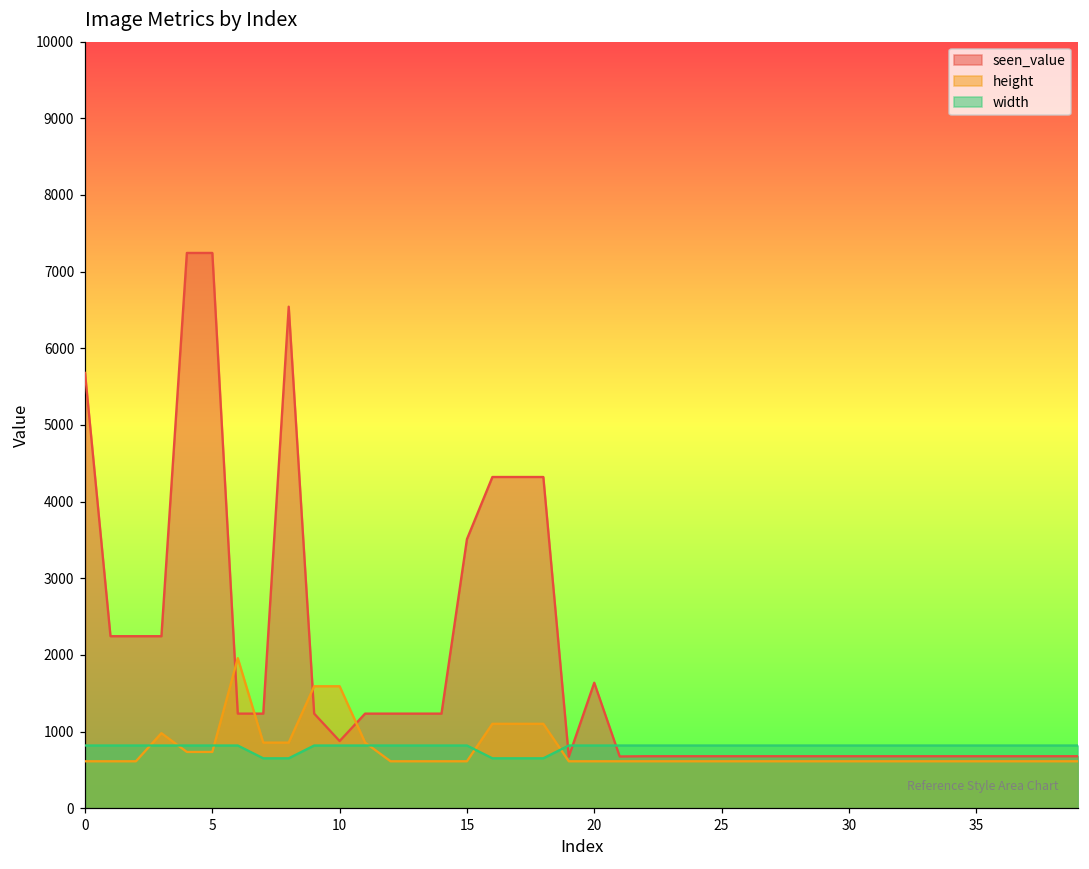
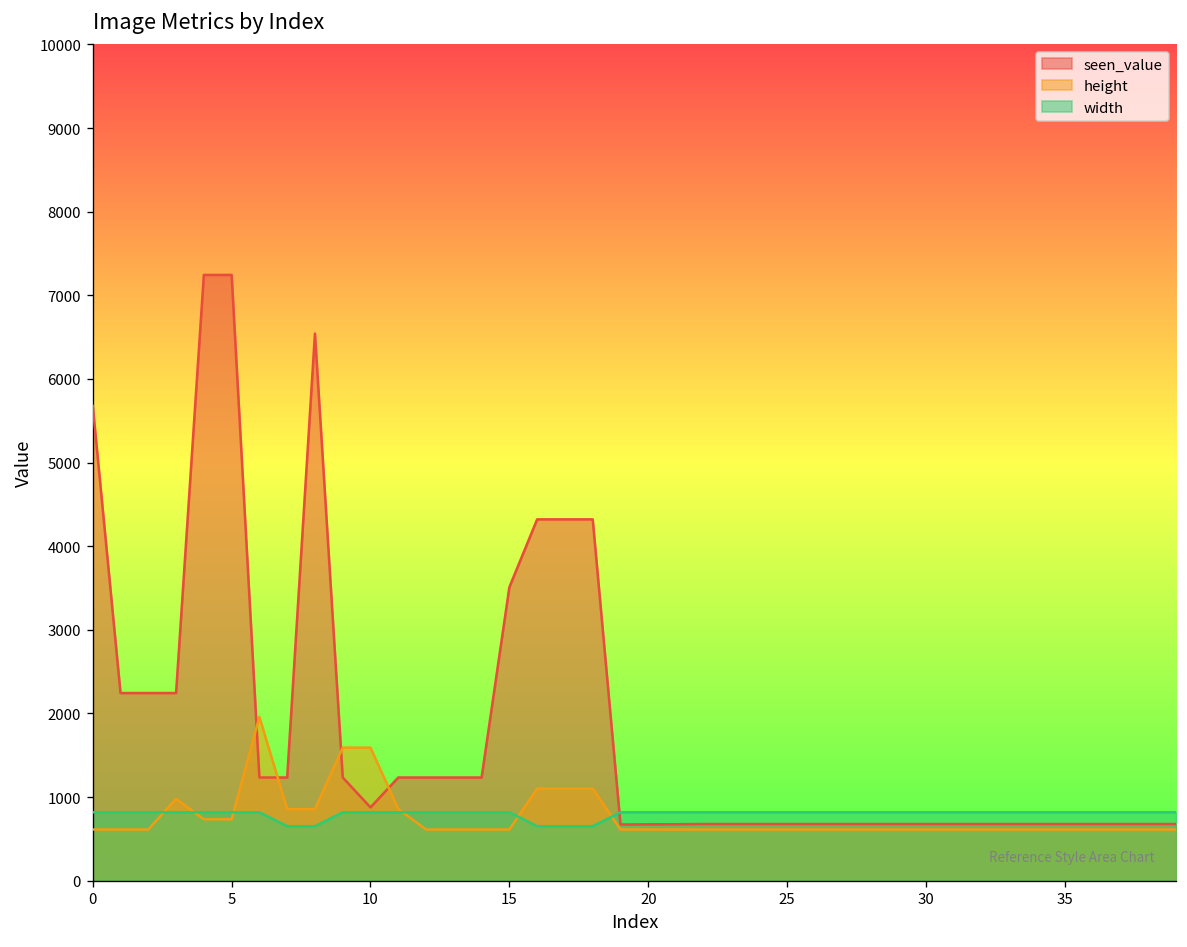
  {
    "seen_value": {
      "0": 5700,
      "5": 7200,
      "10": 900,
      "15": 3500,
-     "20": 1600,
+     "20": 700,
      "25": 700,
      "30": 700,
      "35": 700
    },
    "height": {
      "0": 600,
      "5": 700,
      "10": 1600,
      "15": 600,
      "20": 600,
      "25": 600,
      "30": 600,
      "35": 600
    },
    "width": {
      "0": 800,
      "5": 800,
      "10": 800,
      "15": 800,
      "20": 800,
      "25": 800,
      "30": 800,
      "35": 800
    }
  }
